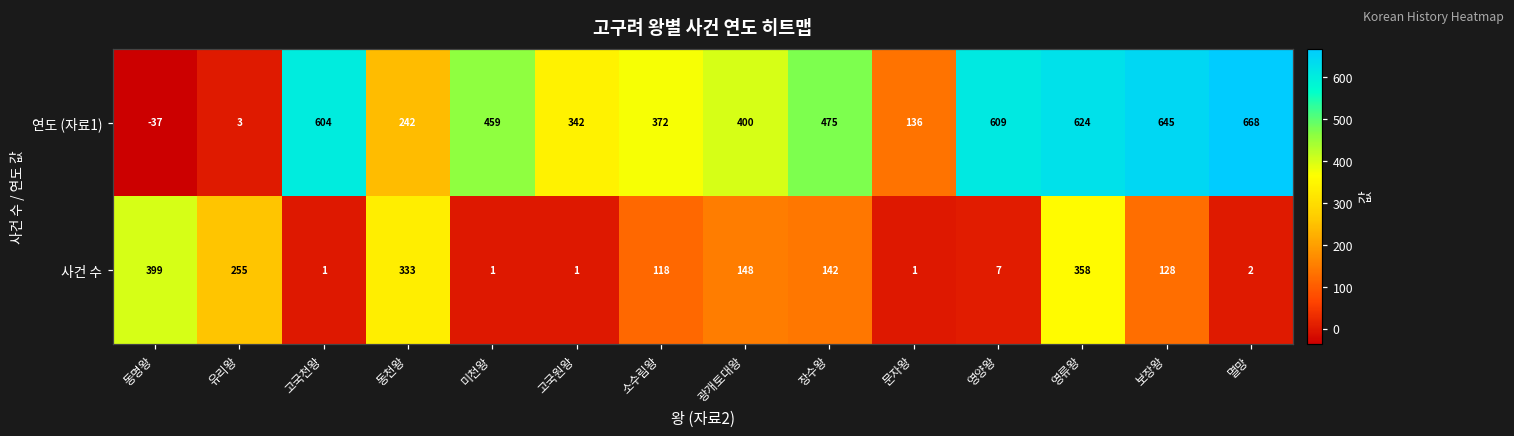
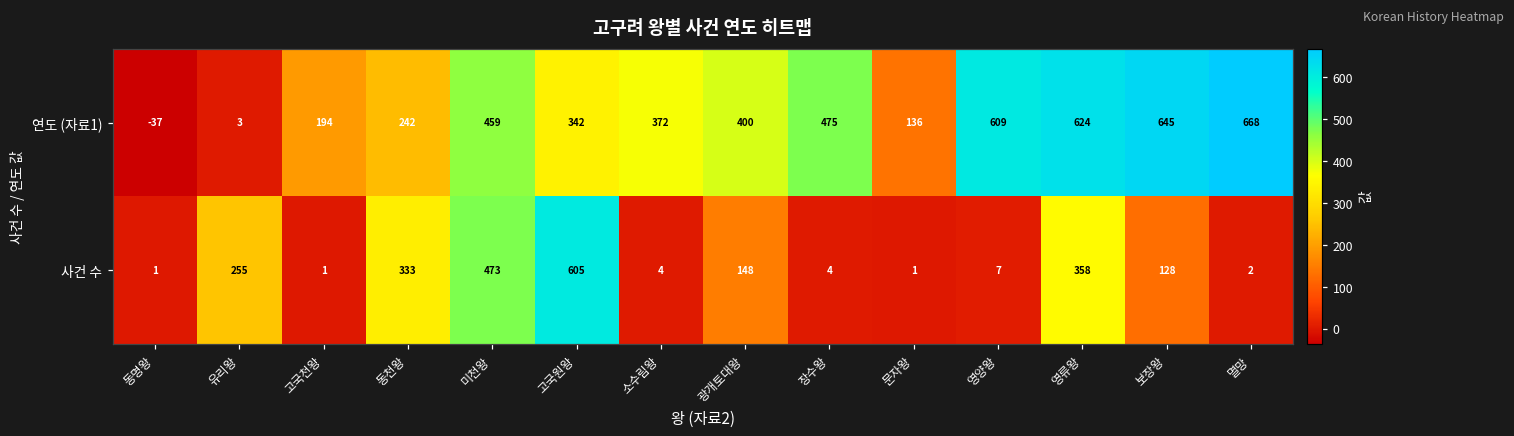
  {
    "연도 (자료1)": {
      "동명왕": -37,
      "유리왕": 3,
-     "고국천왕": 604,
+     "고국천왕": 194,
      "동천왕": 242,
      "미천왕": 459,
      "고국원왕": 342,
      "소수림왕": 372,
      "광개토대왕": 400,
      "장수왕": 475,
      "문자왕": 136,
      "영양왕": 609,
      "영류왕": 624,
      "보장왕": 645,
      "멸망": 668
    },
    "사건 수": {
-     "동명왕": 399,
+     "동명왕": 1,
      "유리왕": 255,
      "고국천왕": 1,
      "동천왕": 333,
-     "미천왕": 1,
-     "고국원왕": 1,
-     "소수림왕": 118,
+     "미천왕": 473,
+     "고국원왕": 605,
+     "소수림왕": 4,
      "광개토대왕": 148,
-     "장수왕": 142,
+     "장수왕": 4,
      "문자왕": 1,
      "영양왕": 7,
      "영류왕": 358,
      "보장왕": 128,
      "멸망": 2
    }
  }
